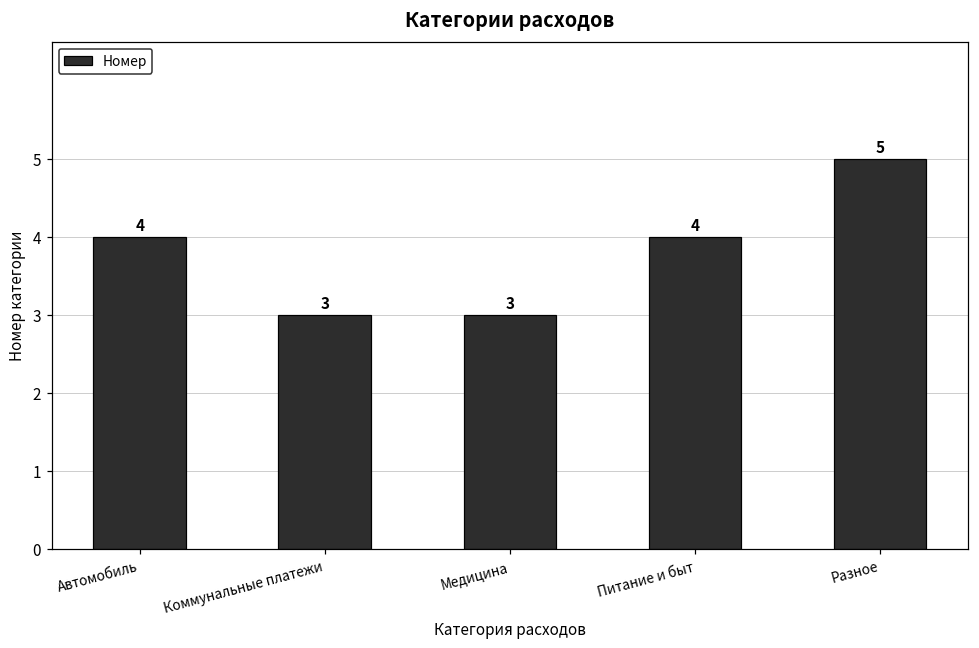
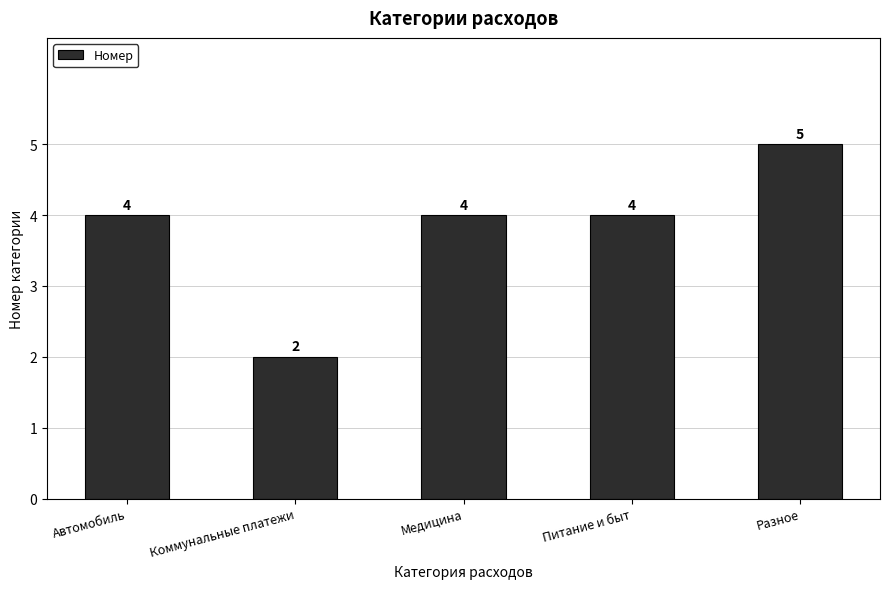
  {
    "Автомобиль": 4,
-   "Коммунальные платежи": 3,
-   "Медицина": 3,
+   "Коммунальные платежи": 2,
+   "Медицина": 4,
    "Питание и быт": 4,
    "Разное": 5
  }
